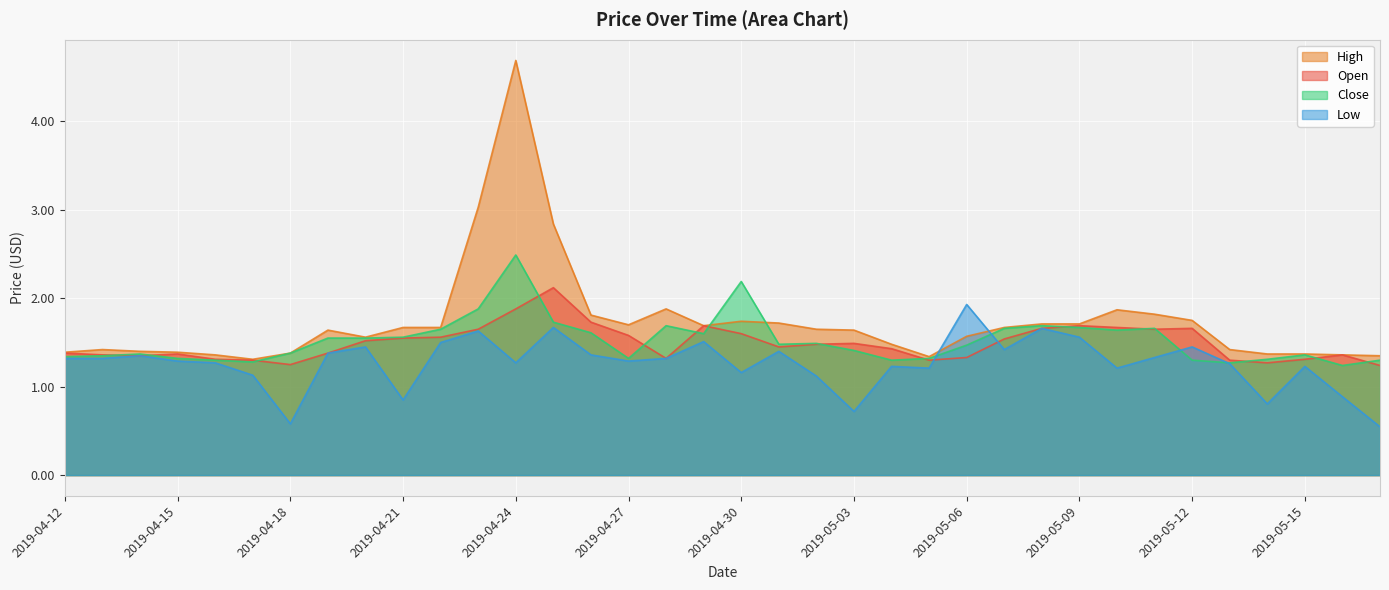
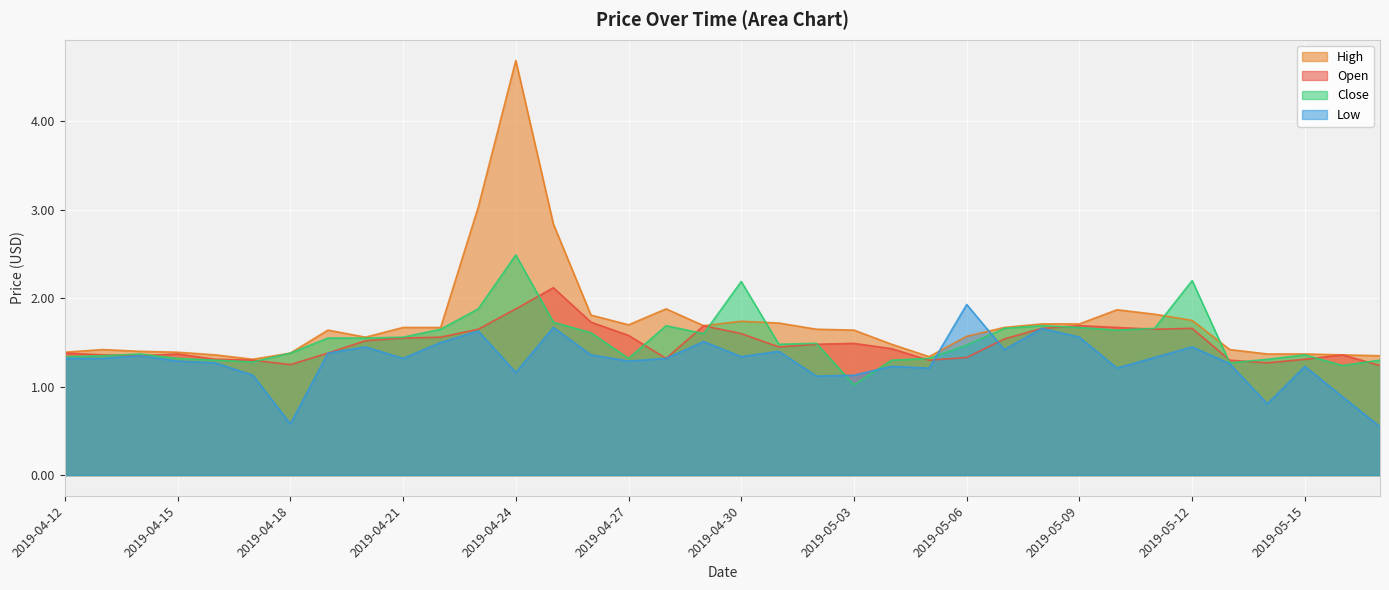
  {
    "Close": {
      "2019-04-15": 1.3,
      "2019-04-24": 2.5,
      "2019-04-27": 1.3,
      "2019-04-30": 2.2,
-     "2019-05-03": 1.4,
+     "2019-05-03": 1.0,
      "2019-05-06": 1.5,
-     "2019-05-12": 1.3
+     "2019-05-12": 2.2
    },
    "Low": {
      "2019-04-15": 1.3,
      "2019-04-18": 0.6,
-     "2019-04-21": 0.9,
-     "2019-04-24": 1.3,
+     "2019-04-21": 1.3,
+     "2019-04-24": 1.2,
      "2019-04-27": 1.3,
-     "2019-04-30": 1.2,
-     "2019-05-03": 0.7,
+     "2019-04-30": 1.3,
+     "2019-05-03": 1.1,
      "2019-05-06": 1.9,
      "2019-05-09": 1.6,
      "2019-05-12": 1.5,
      "2019-05-15": 1.2
    }
  }
